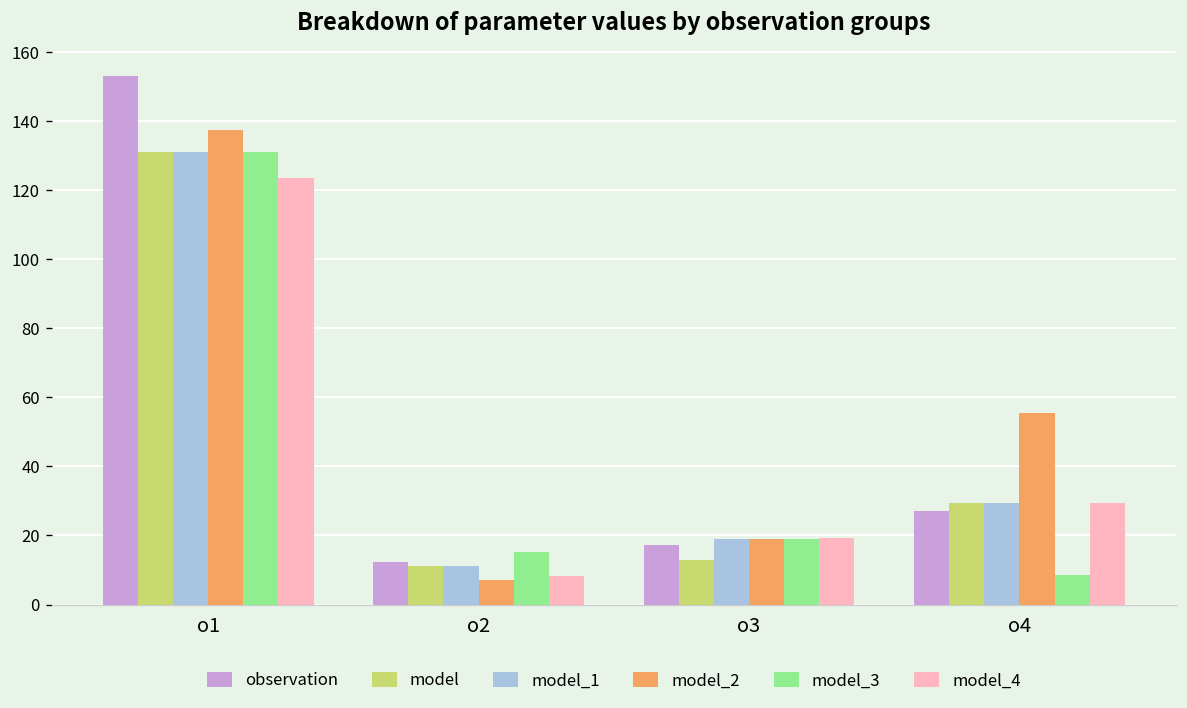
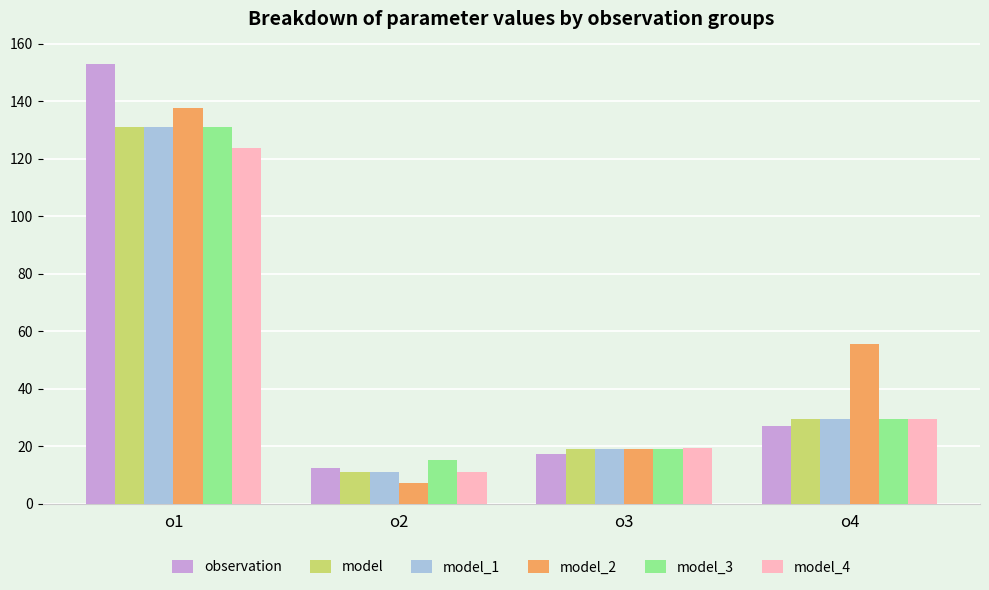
  {
    "model": {
      "o1": 131,
      "o2": 11,
-     "o3": 13,
+     "o3": 19,
      "o4": 29
    },
    "model_2": {
      "o1": 138,
      "o2": 7,
      "o3": 19,
      "o4": 56
    },
    "model_3": {
      "o1": 131,
      "o2": 15,
      "o3": 19,
-     "o4": 9
+     "o4": 29
    },
    "model_4": {
      "o1": 124,
-     "o2": 8,
+     "o2": 11,
      "o3": 19,
      "o4": 29
    }
  }
